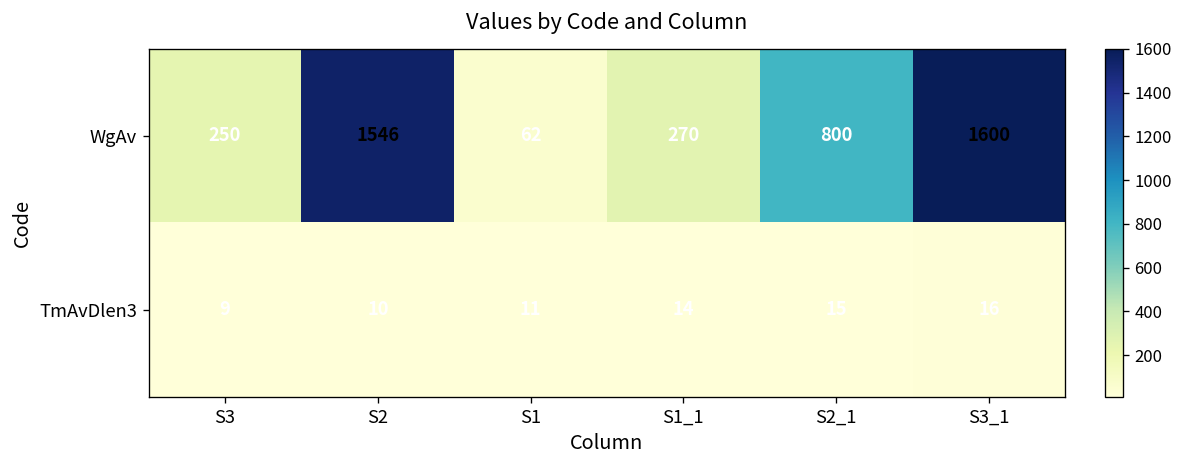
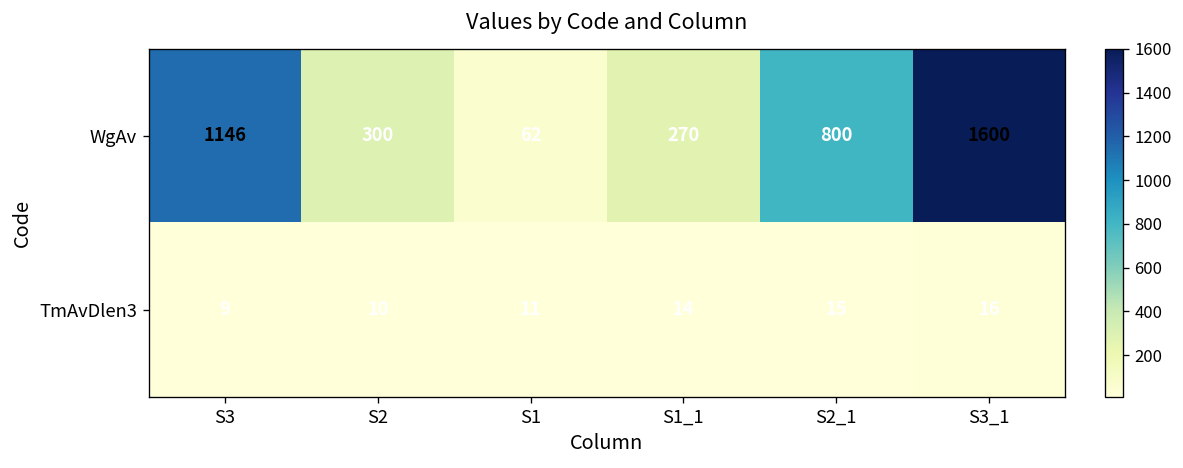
  {
    "WgAv": {
-     "S3": 250,
-     "S2": 1546,
+     "S3": 1146,
+     "S2": 300,
      "S1": 62,
      "S1_1": 270,
      "S2_1": 800,
      "S3_1": 1600
    }
  }
